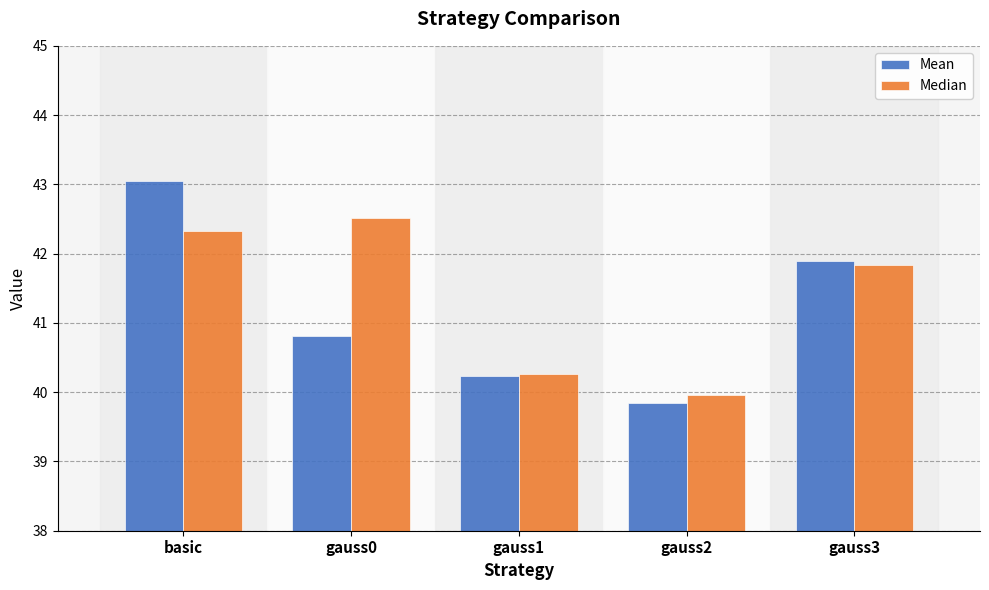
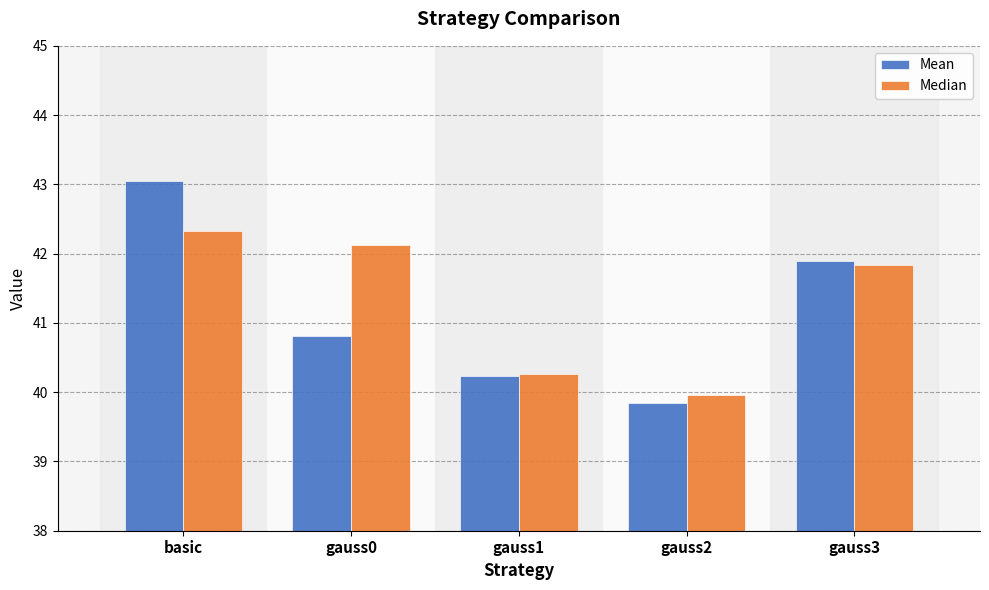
  {
    "Mean": {
      "basic": 43.0,
      "gauss0": 40.8,
      "gauss1": 40.2,
      "gauss2": 39.8,
      "gauss3": 41.9
    },
    "Median": {
      "basic": 42.3,
-     "gauss0": 42.5,
+     "gauss0": 42.1,
      "gauss1": 40.3,
      "gauss2": 40.0,
      "gauss3": 41.8
    }
  }
